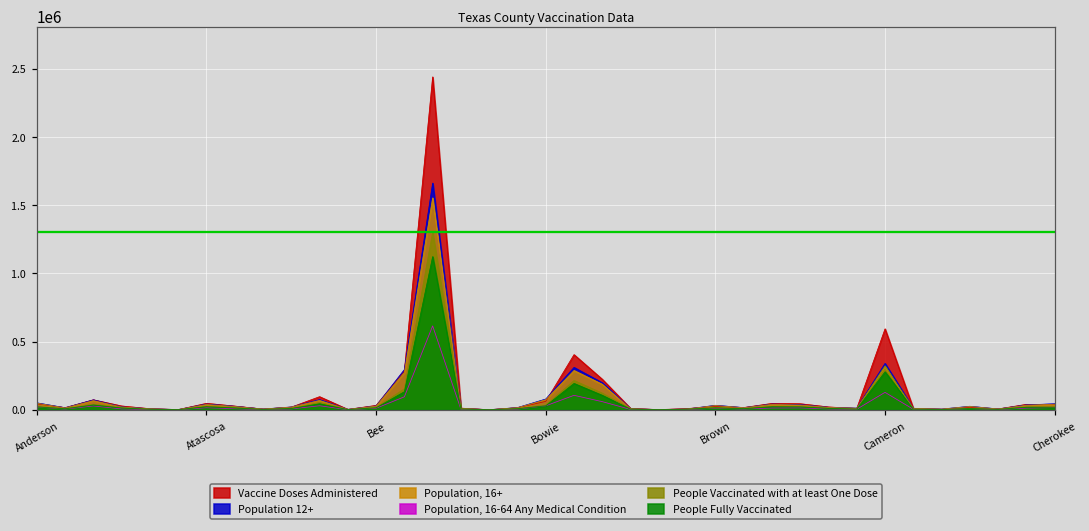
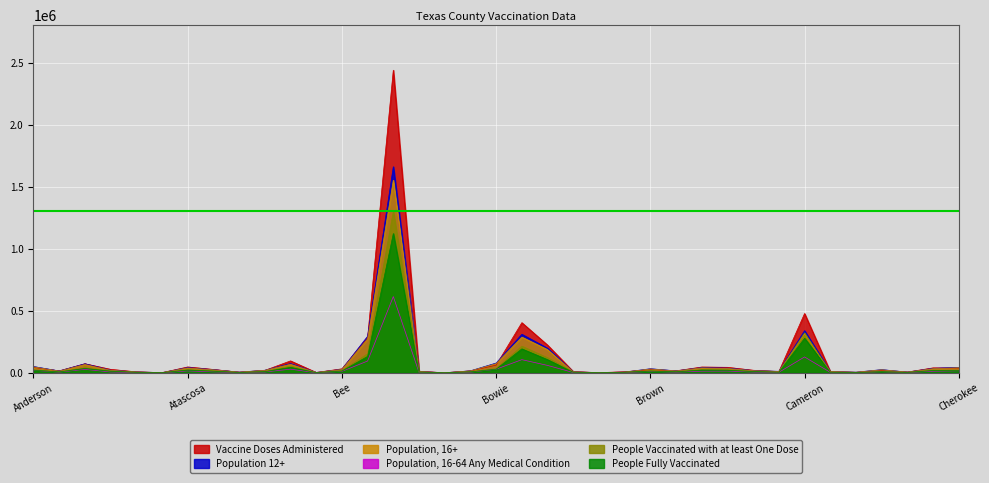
  {
    "Vaccine Doses Administered": {
-     "Cameron": 590000
+     "Cameron": 480000
    },
    "Population, 16-64 Any Medical Condition": {
      "Cameron": 130000
    },
    "People Fully Vaccinated": {
      "Cameron": 280000
    }
  }
